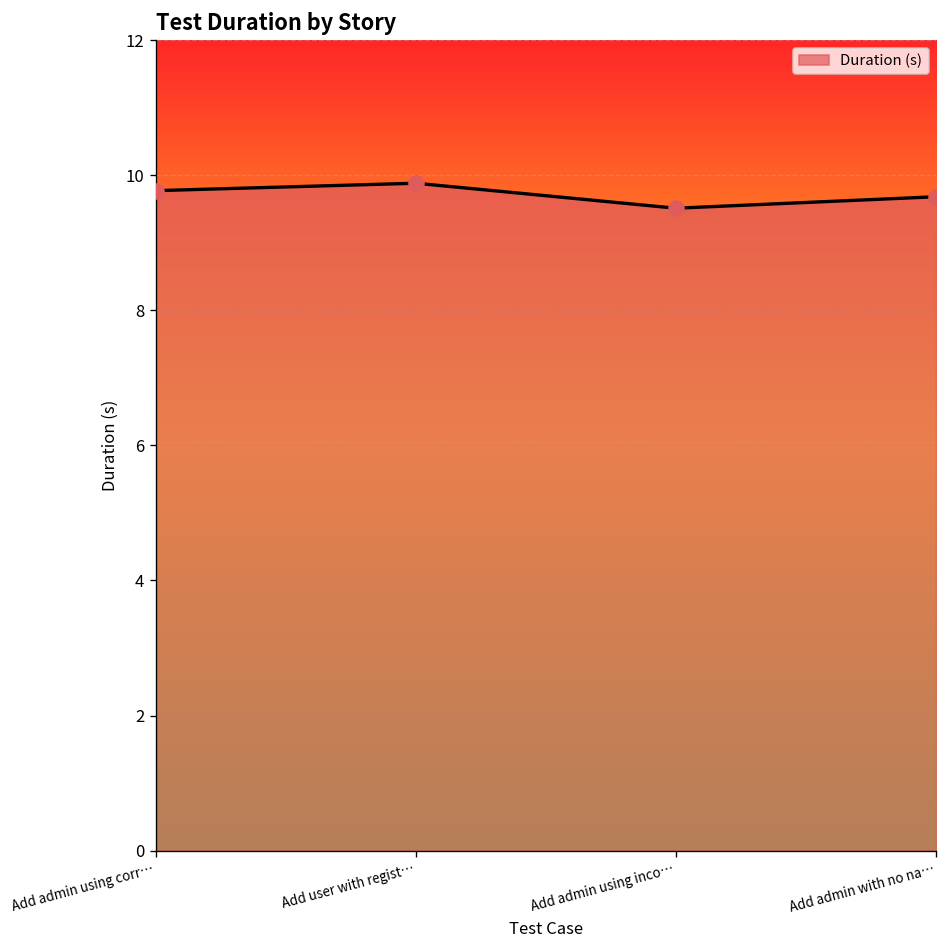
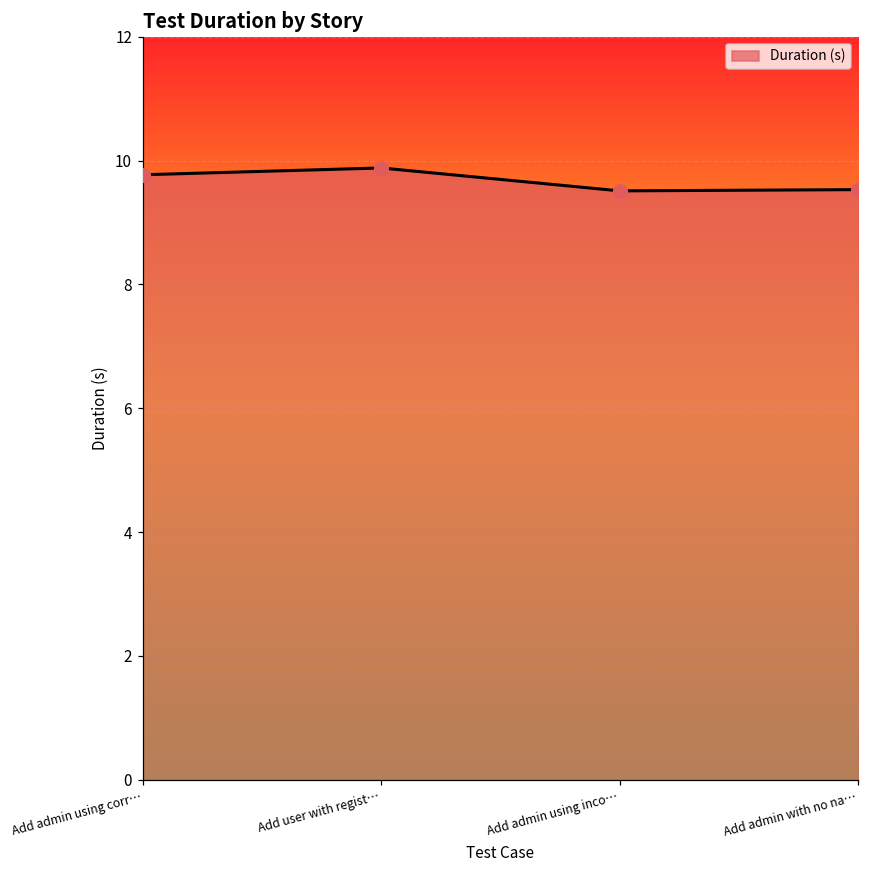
  {
    "Add admin using corr…": 9.8,
    "Add user with regist…": 9.9,
    "Add admin using inco…": 9.5,
-   "Add admin with no na…": 9.7
+   "Add admin with no na…": 9.5
  }
